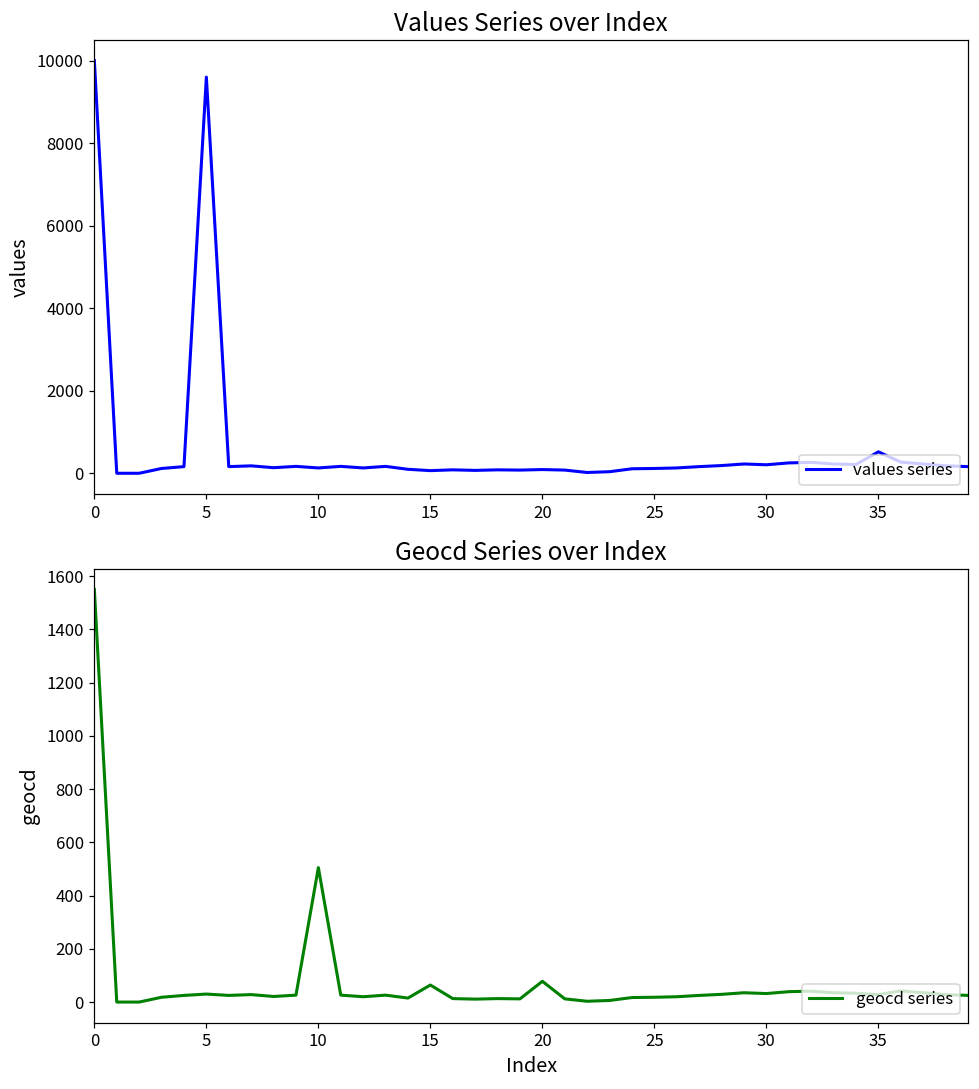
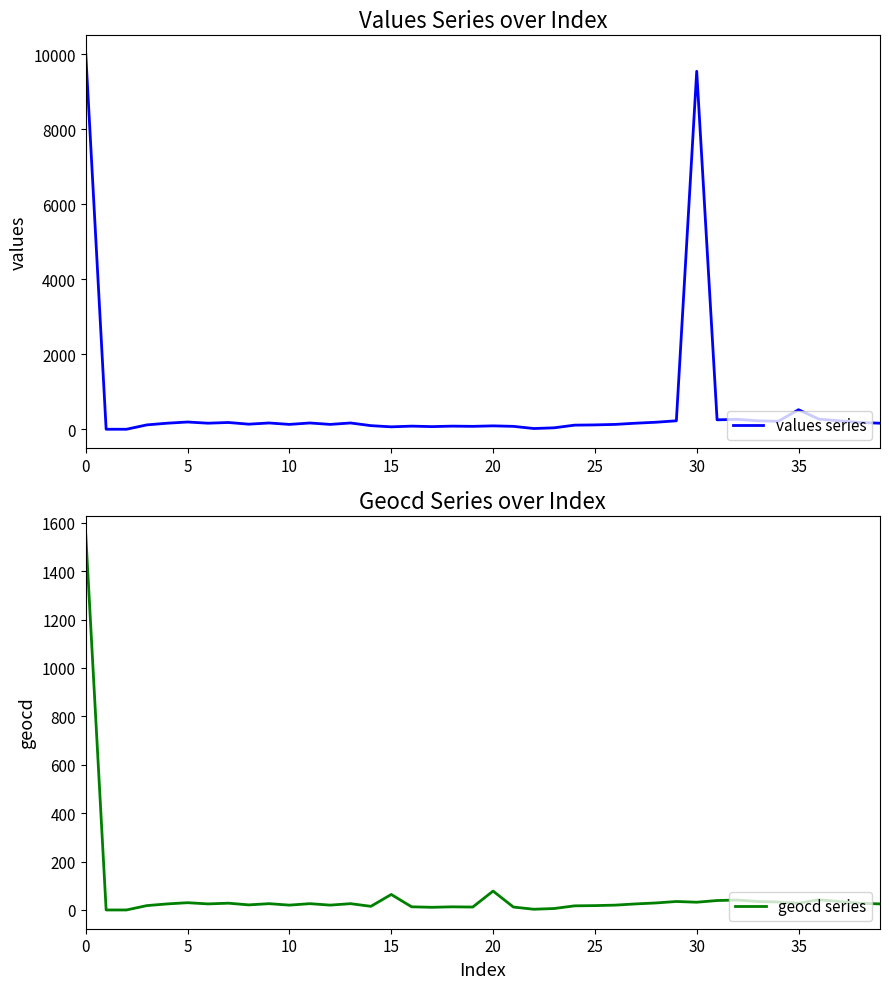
  {
    "Values Series over Index": {
      "0": 10000,
-     "5": 9600,
+     "5": 200,
      "10": 100,
      "15": 100,
      "20": 100,
      "25": 100,
-     "30": 200,
+     "30": 9500,
      "35": 500
    },
    "Geocd Series over Index": {
      "0": 1550,
      "5": 30,
-     "10": 510,
+     "10": 20,
      "15": 60,
      "20": 80,
      "25": 20,
      "30": 30
    }
  }
